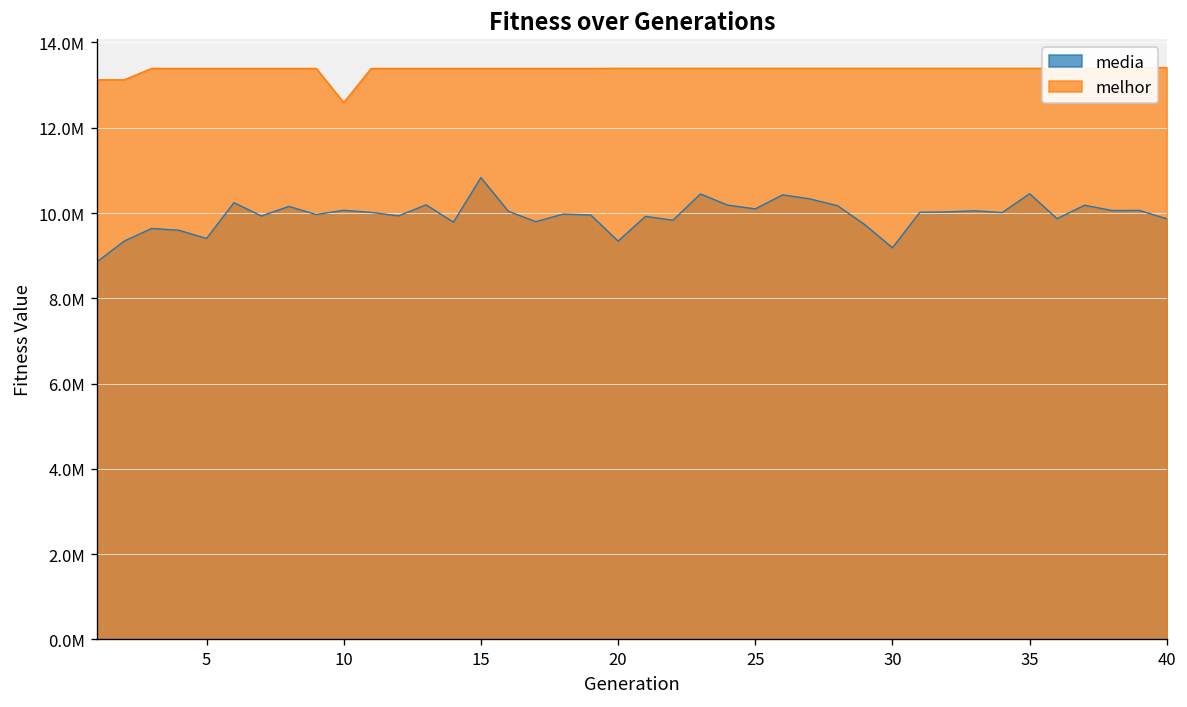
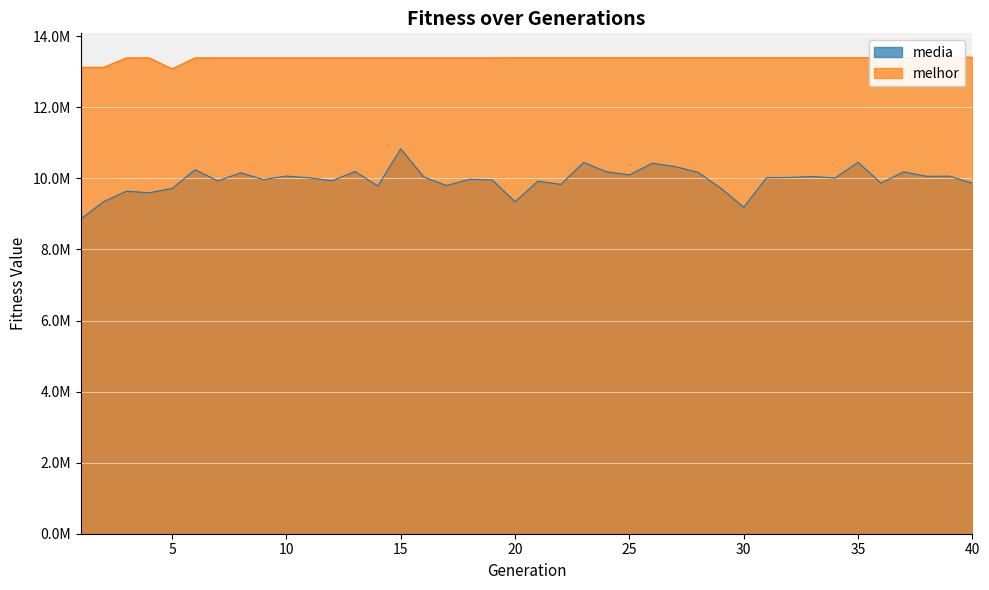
  {
    "media": {
-     "5": 9400000,
+     "5": 9700000,
      "10": 10100000,
      "15": 10800000,
      "20": 9300000,
      "25": 10100000,
      "30": 9200000,
      "35": 10500000,
      "40": 9900000
    },
    "melhor": {
-     "5": 13400000,
-     "10": 12600000,
+     "5": 13100000,
+     "10": 13400000,
      "15": 13400000,
      "20": 13400000,
      "25": 13400000,
      "30": 13400000,
      "35": 13400000,
      "40": 13400000
    }
  }
